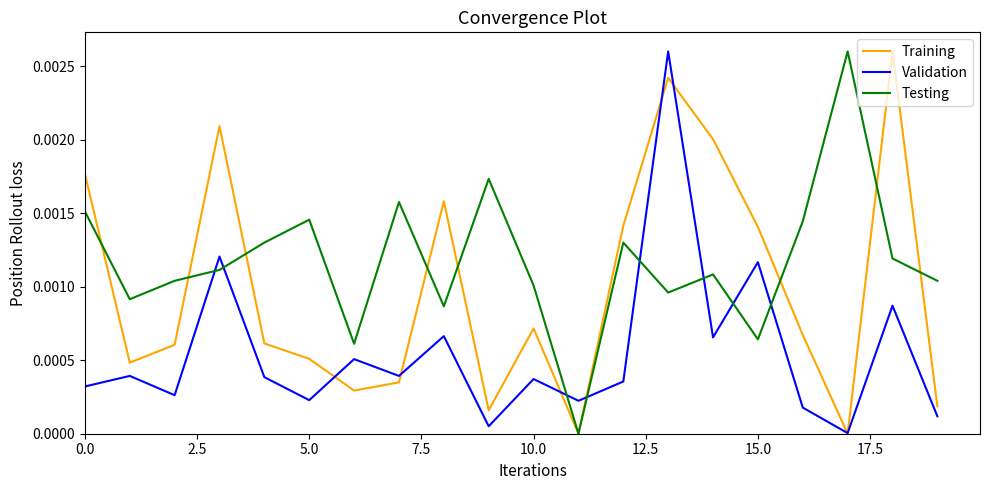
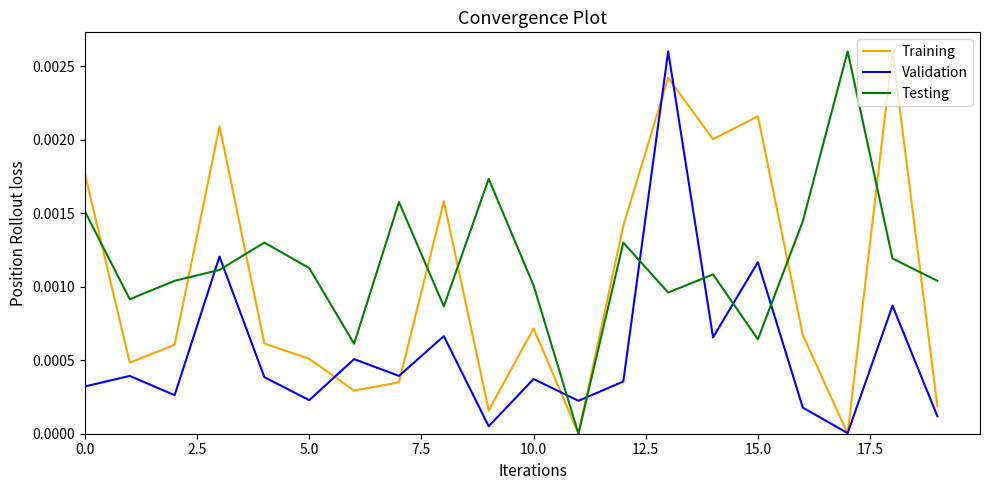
  {
    "Training": {
      "0.0": 0.00177,
      "5.0": 0.00051,
      "10.0": 0.00072,
-     "15.0": 0.00141
+     "15.0": 0.00216
    },
    "Validation": {
      "0.0": 0.00032,
      "5.0": 0.00023,
      "10.0": 0.00037,
      "15.0": 0.00117
    },
    "Testing": {
      "0.0": 0.00151,
-     "5.0": 0.00146,
+     "5.0": 0.00113,
      "10.0": 0.00101,
      "15.0": 0.00064
    }
  }
